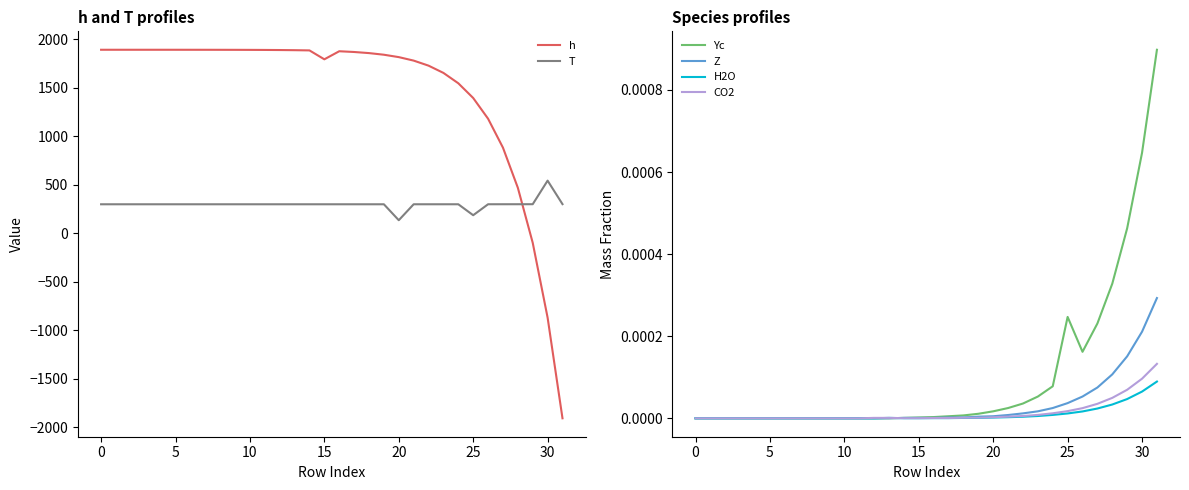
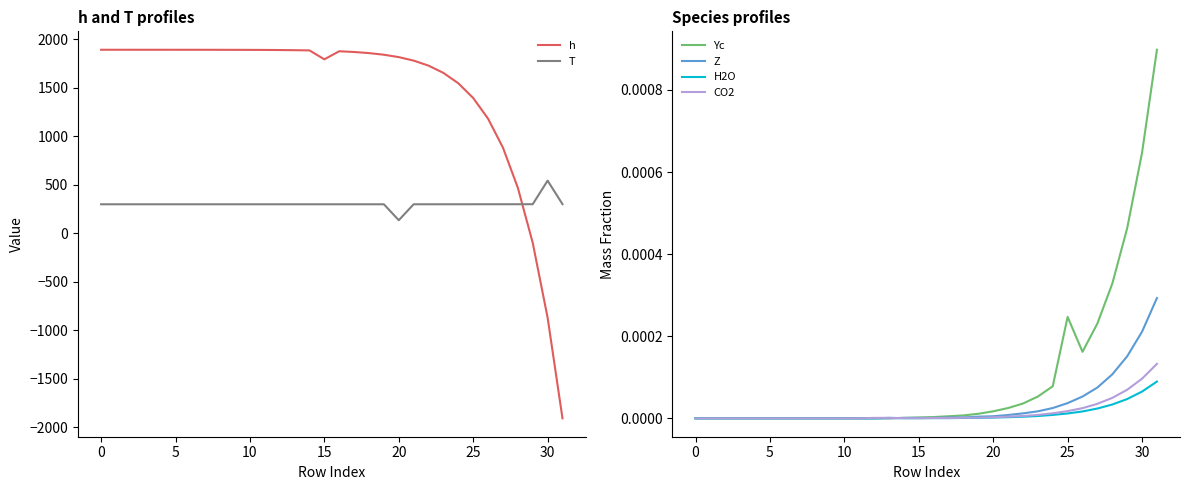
  {
    "h and T profiles": {
      "h": {
        "0": 1900,
        "5": 1900,
        "10": 1900,
        "15": 1800,
        "20": 1800,
        "25": 1400,
        "30": -900
      },
      "T": {
        "0": 300,
        "5": 300,
        "10": 300,
        "15": 300,
        "20": 100,
-       "25": 200,
+       "25": 300,
        "30": 500
      }
    },
    "Species profiles": {
      "Yc": {
        "20": 0.00002,
        "25": 0.00025,
        "30": 0.00065
      },
      "Z": {
        "25": 0.00004,
        "30": 0.00021
      },
      "H2O": {
        "30": 0.00007
      },
      "CO2": {
        "30": 0.00010
      }
    }
  }
